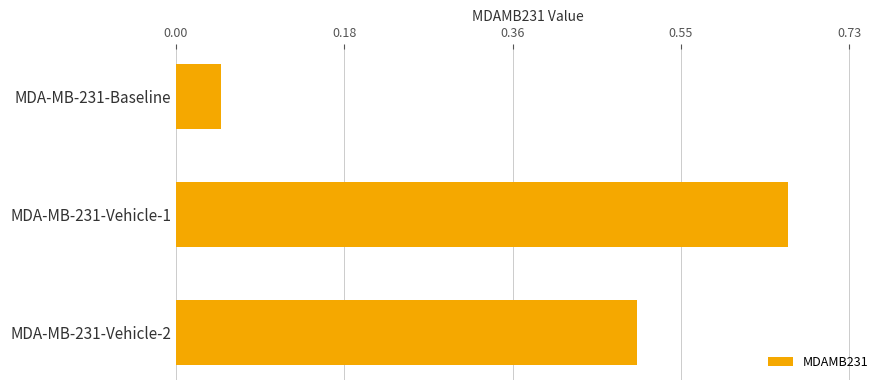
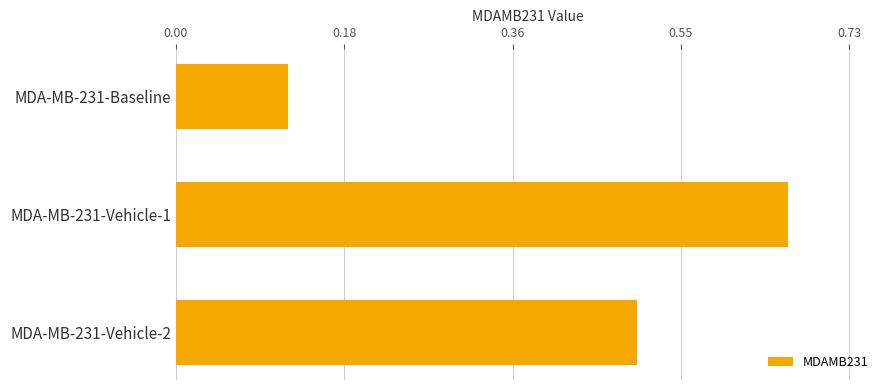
  {
-   "MDA-MB-231-Baseline": 0.05,
+   "MDA-MB-231-Baseline": 0.12,
    "MDA-MB-231-Vehicle-1": 0.66,
    "MDA-MB-231-Vehicle-2": 0.50
  }
